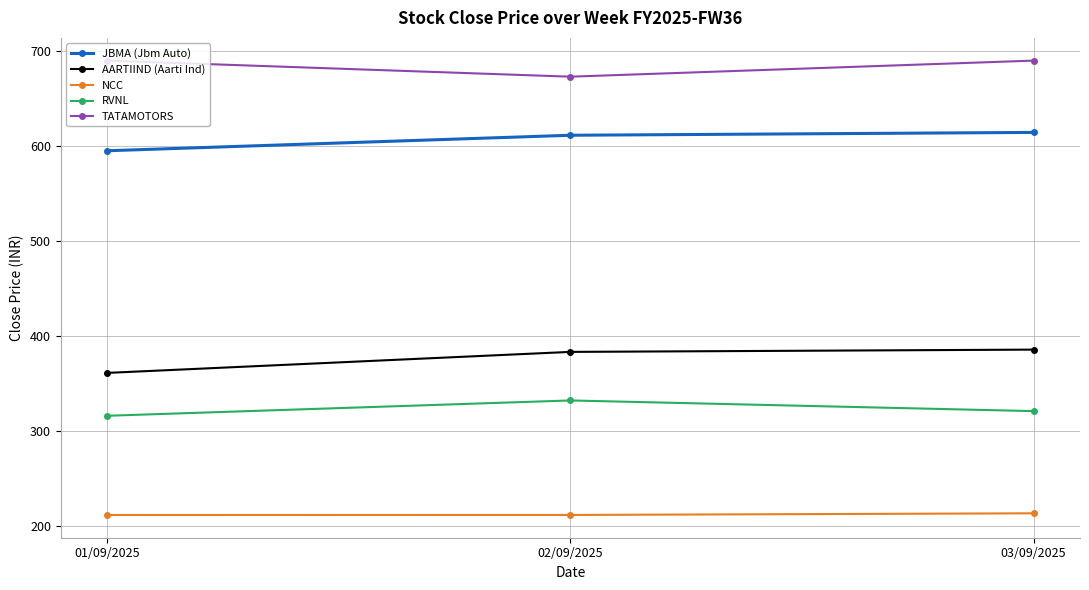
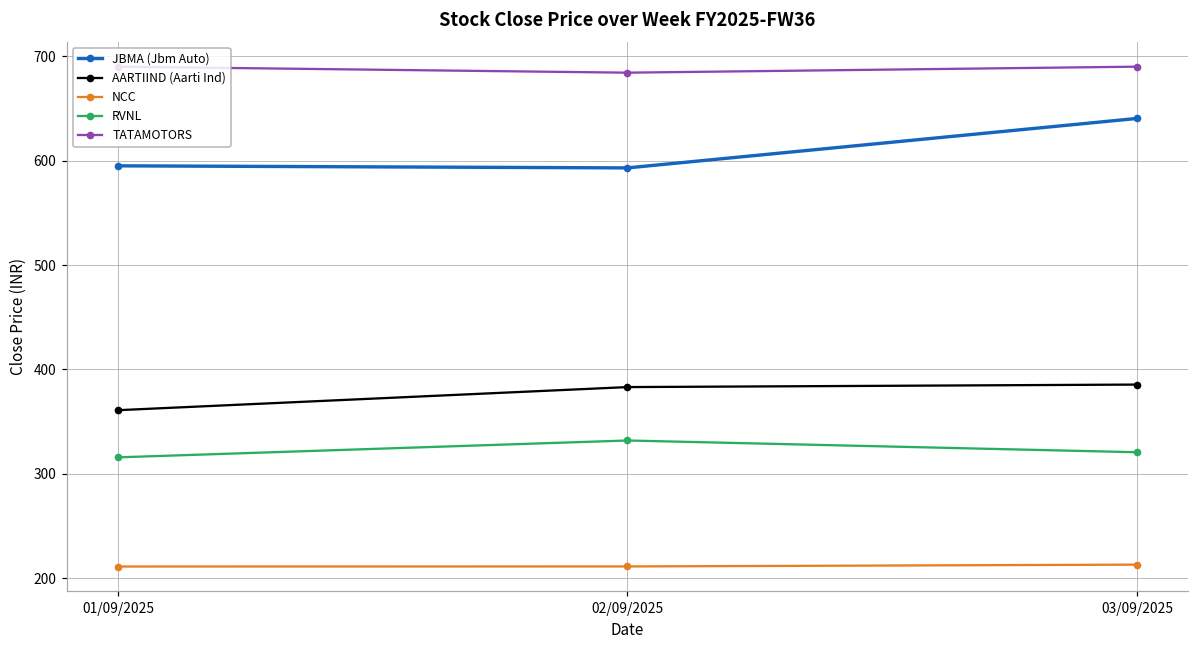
  {
    "JBMA (Jbm Auto)": {
      "01/09/2025": 600,
-     "02/09/2025": 610,
-     "03/09/2025": 610
+     "02/09/2025": 590,
+     "03/09/2025": 640
    },
    "AARTIIND (Aarti Ind)": {
      "01/09/2025": 360,
      "02/09/2025": 380,
      "03/09/2025": 390
    },
    "NCC": {
      "01/09/2025": 210,
      "02/09/2025": 210,
      "03/09/2025": 210
    },
    "RVNL": {
      "01/09/2025": 320,
      "02/09/2025": 330,
      "03/09/2025": 320
    },
    "TATAMOTORS": {
-     "02/09/2025": 670,
+     "02/09/2025": 680,
      "03/09/2025": 690
    }
  }
